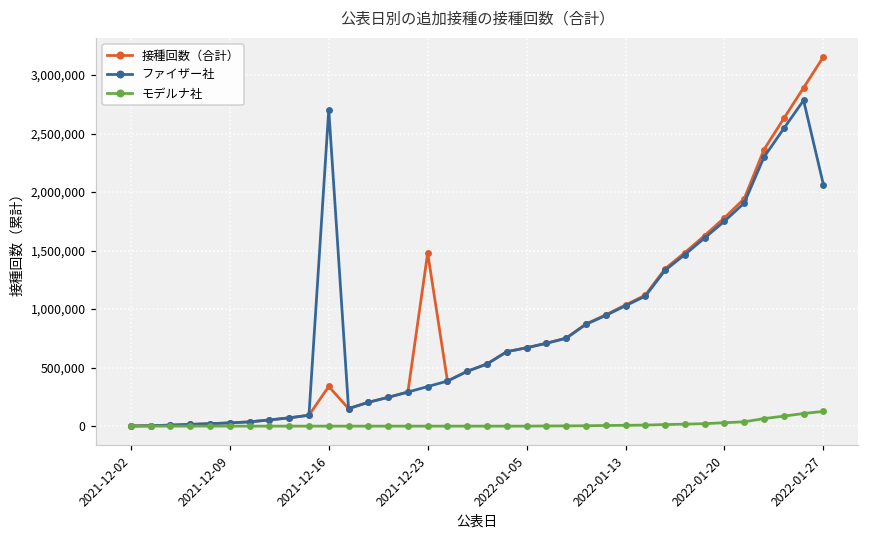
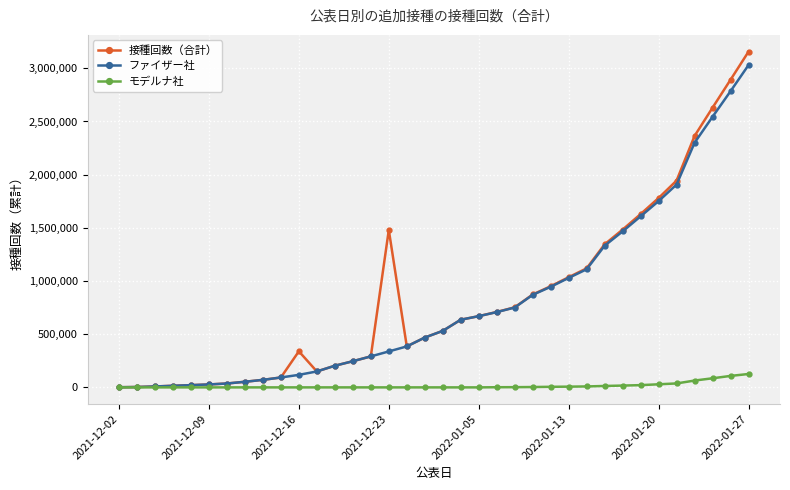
  {
    "接種回数（合計）": {
      "2021-12-16": "340,000",
      "2021-12-23": "1,480,000",
      "2022-01-20": "1,780,000",
      "2022-01-27": "3,160,000"
    },
    "ファイザー社": {
-     "2021-12-16": "2,710,000",
+     "2021-12-16": "120,000",
      "2021-12-23": "340,000",
      "2022-01-20": "1,750,000",
-     "2022-01-27": "2,070,000"
+     "2022-01-27": "3,030,000"
    },
    "モデルナ社": {
      "2021-12-09": "0",
      "2021-12-16": "0",
      "2021-12-23": "0",
      "2022-01-05": "0",
      "2022-01-13": "10,000",
      "2022-01-20": "30,000",
      "2022-01-27": "130,000"
    }
  }
